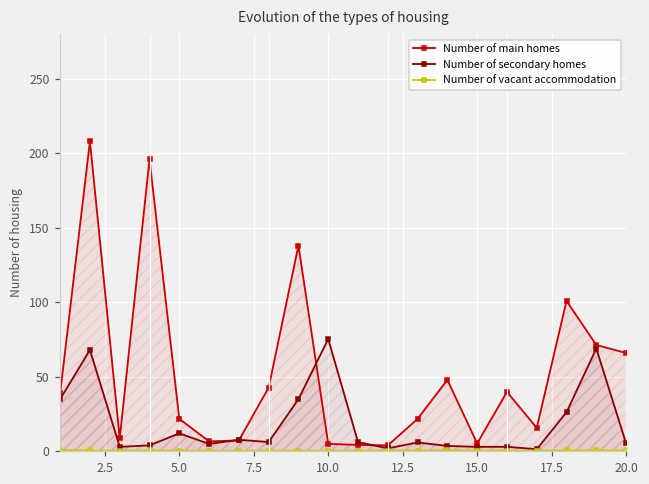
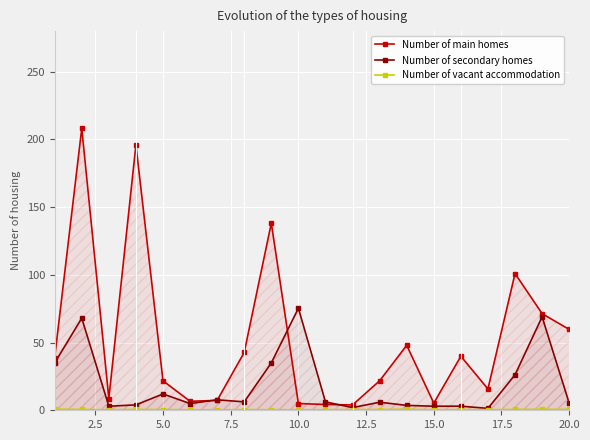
  {
    "Number of main homes": {
      "5.0": 22,
      "10.0": 5,
      "15.0": 5,
-     "20.0": 66
+     "20.0": 60
    },
    "Number of secondary homes": {
      "5.0": 12,
      "10.0": 75,
      "15.0": 3,
      "20.0": 5
    },
    "Number of vacant accommodation": {
      "5.0": 1,
      "10.0": 0,
      "15.0": 0,
      "20.0": 1
    }
  }
